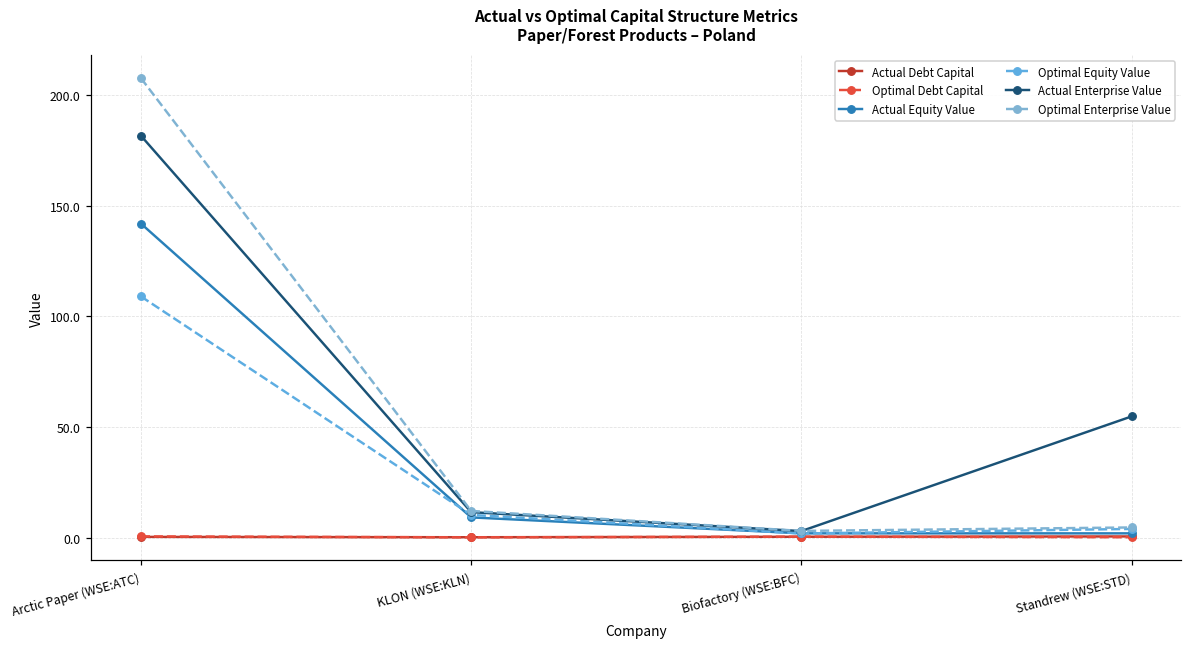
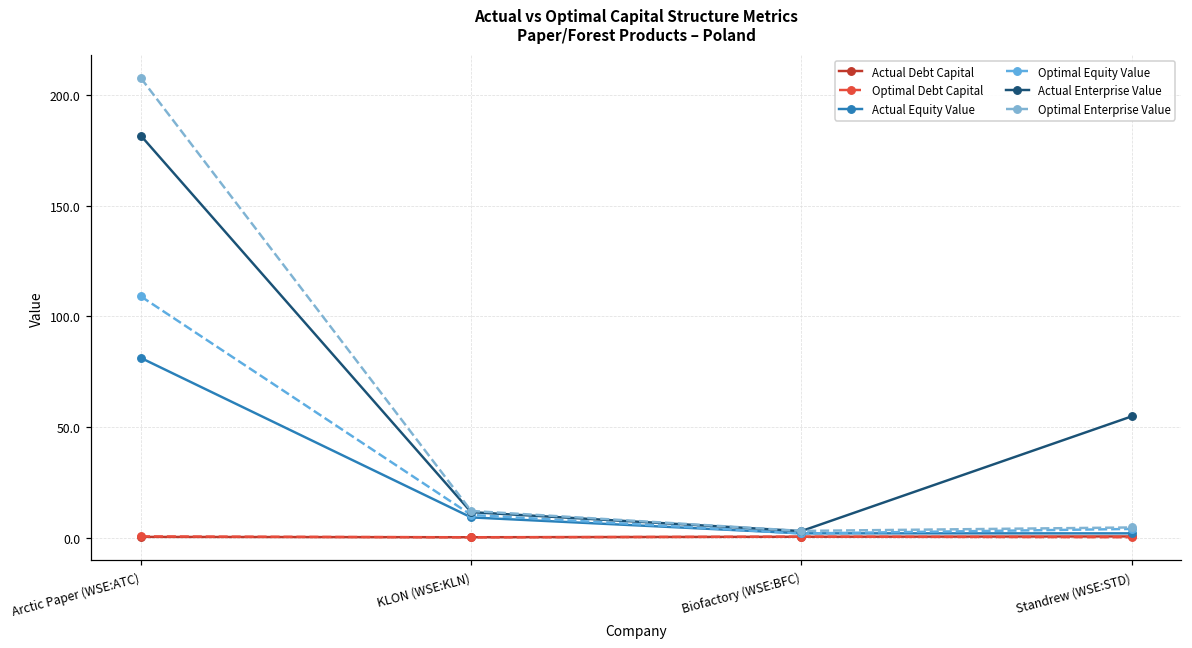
  {
    "Actual Equity Value": {
-     "Arctic Paper (WSE:ATC)": 142,
+     "Arctic Paper (WSE:ATC)": 81,
      "Standrew (WSE:STD)": 2
    },
    "Actual Enterprise Value": {
      "Arctic Paper (WSE:ATC)": 182,
      "Standrew (WSE:STD)": 55
    }
  }
